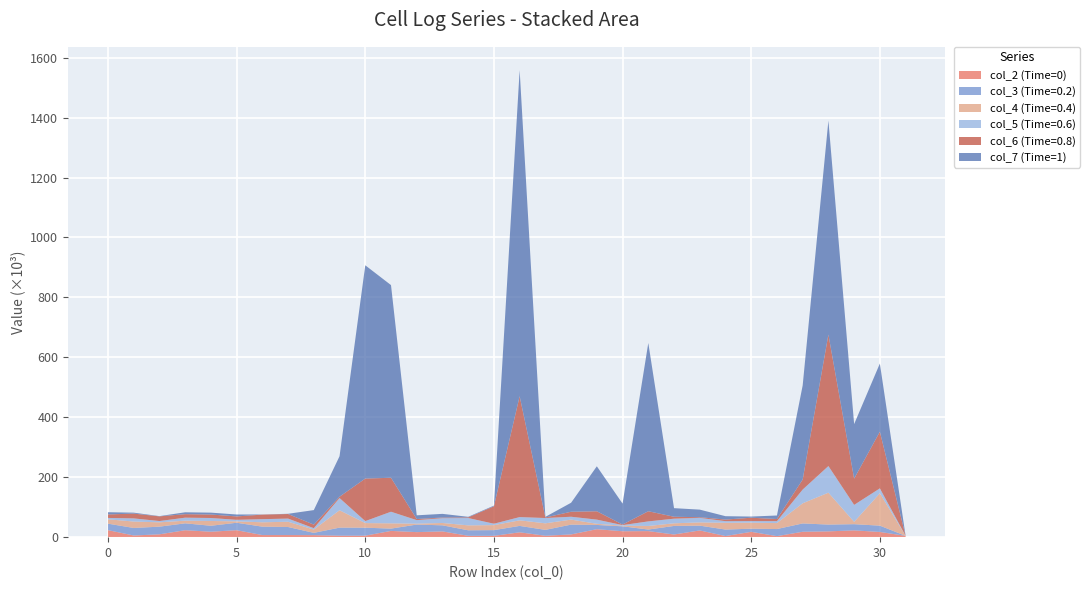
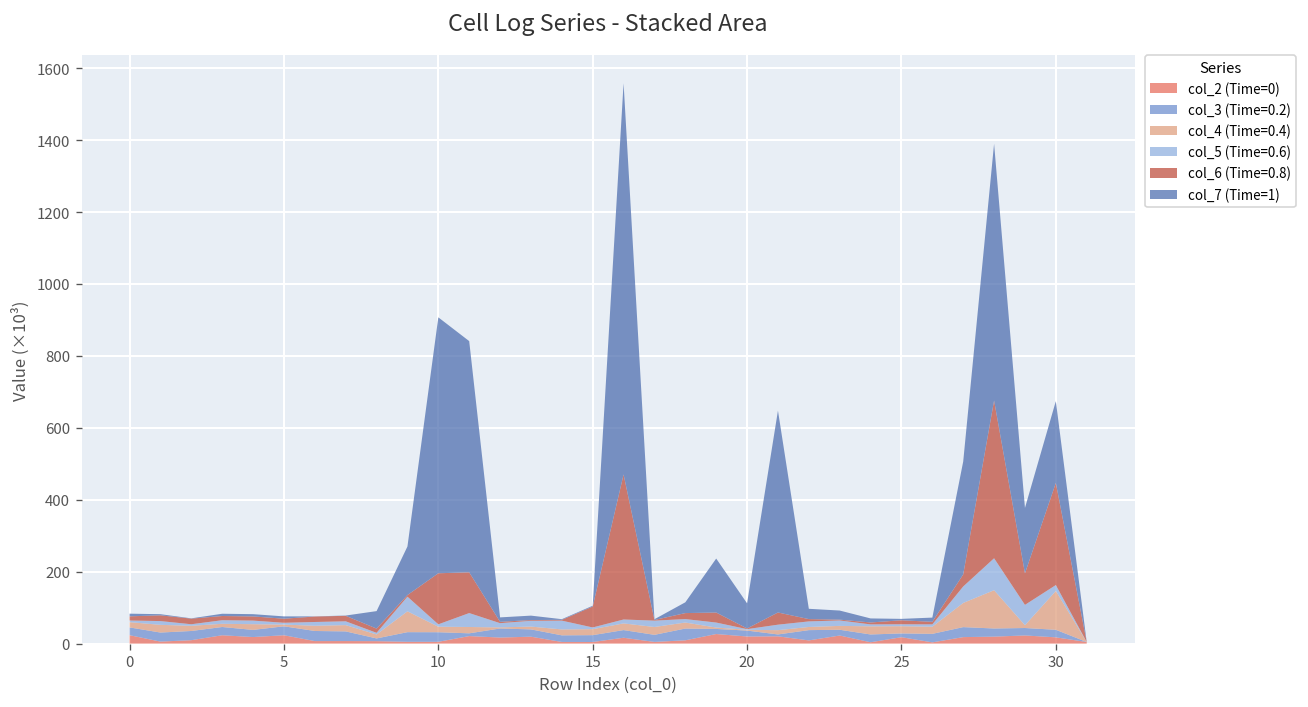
  {
    "col_6 (Time=0.8)": {
      "10": 140,
-     "30": 190
+     "30": 280
    }
  }
